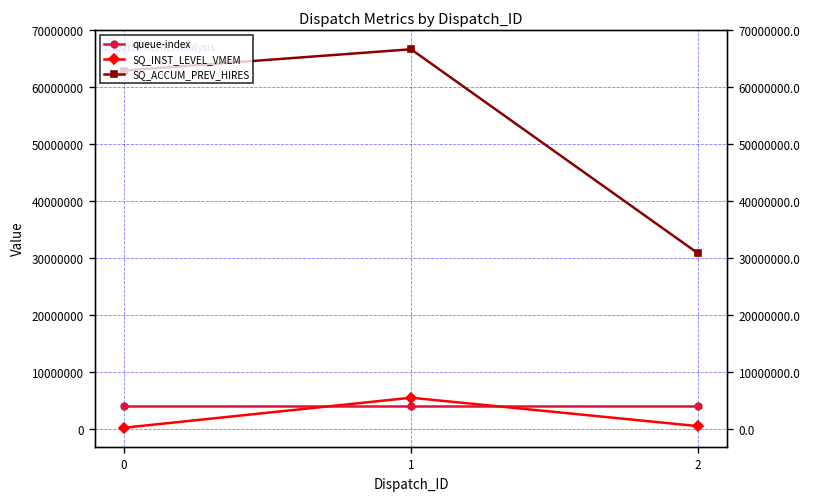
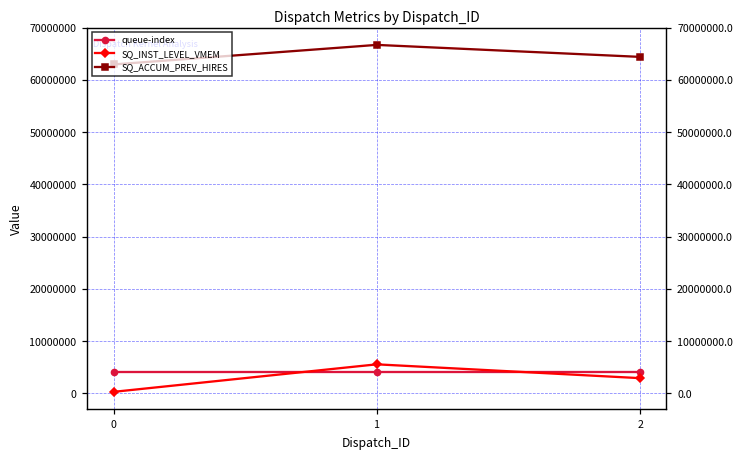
  {
    "queue-index": {
      "0": 4000000,
      "1": 4000000,
      "2": 4000000
    },
    "SQ_INST_LEVEL_VMEM": {
      "0": 0,
      "1": 6000000,
-     "2": 1000000
+     "2": 3000000
    },
    "SQ_ACCUM_PREV_HIRES": {
      "1": 67000000,
-     "2": 31000000
+     "2": 64000000
    }
  }
